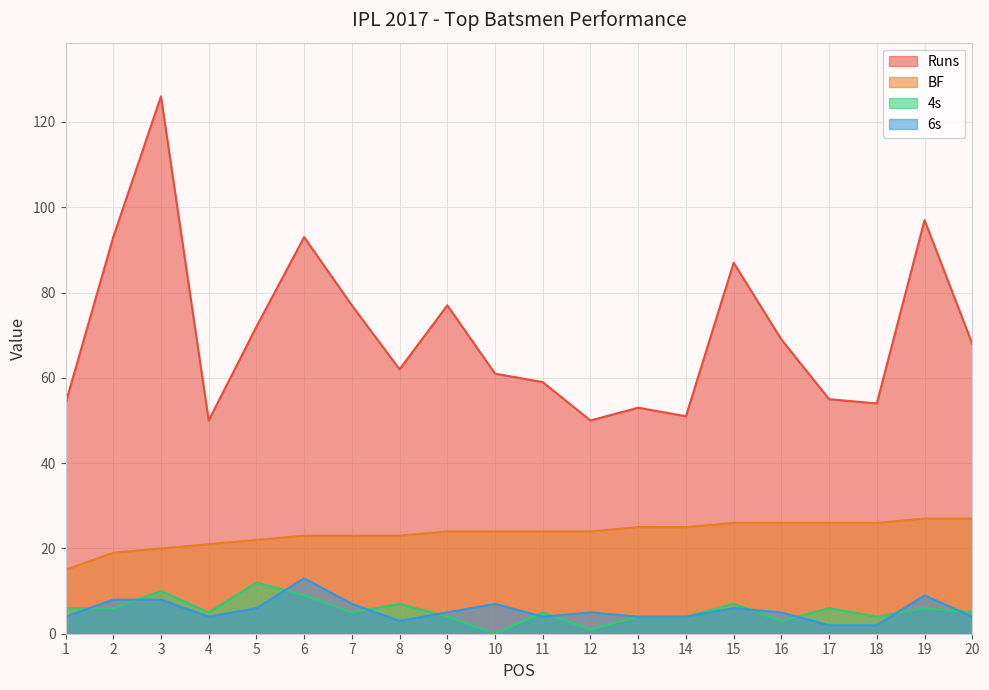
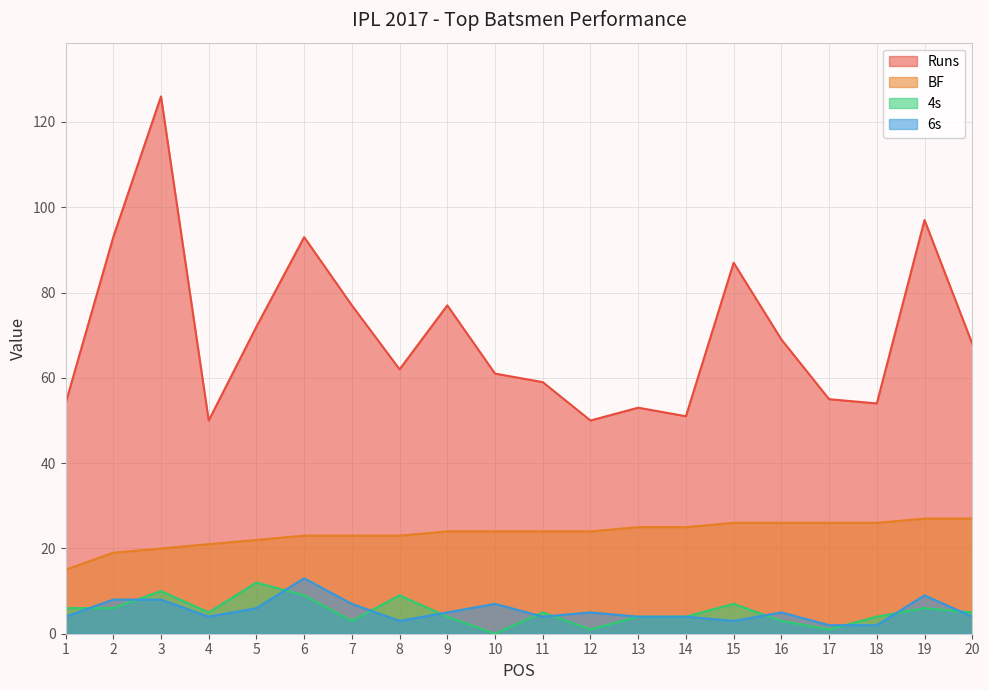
  {
    "4s": {
      "1": 6,
      "2": 6,
      "3": 10,
      "4": 5,
      "5": 12,
      "6": 9,
-     "7": 5,
-     "8": 7,
+     "7": 3,
+     "8": 9,
      "9": 4,
      "10": 0,
      "11": 5,
      "12": 1,
      "15": 7,
      "16": 3,
-     "17": 6,
+     "17": 1,
      "18": 4,
      "19": 6,
      "20": 5
    },
    "6s": {
      "1": 4,
      "2": 8,
      "3": 8,
      "4": 4,
      "5": 6,
      "6": 13,
      "7": 7,
      "8": 3,
      "9": 5,
      "10": 7,
      "11": 4,
      "12": 5,
-     "15": 6,
+     "15": 3,
      "16": 5,
      "17": 2,
      "18": 2,
      "19": 9,
      "20": 4
    }
  }
